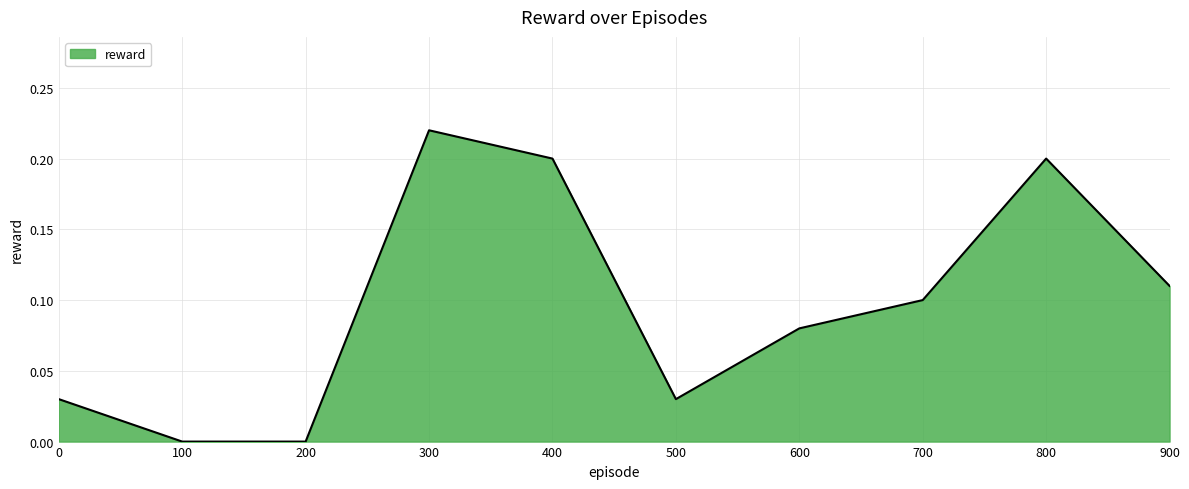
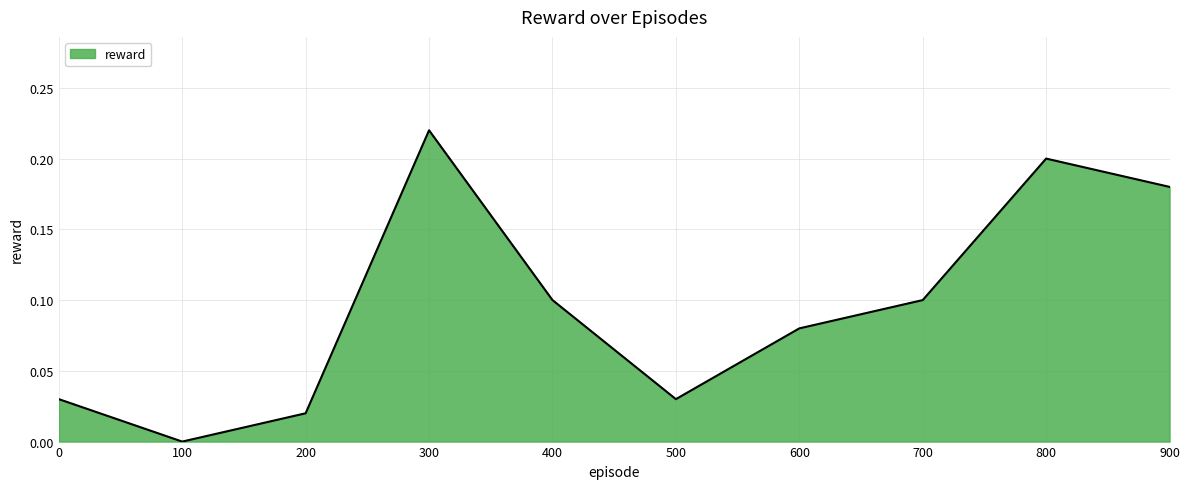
  {
    "0": 0.03,
    "100": 0.00,
-   "200": 0.00,
+   "200": 0.02,
    "300": 0.22,
-   "400": 0.2,
+   "400": 0.1,
    "500": 0.03,
    "600": 0.08,
    "700": 0.10,
    "800": 0.20,
-   "900": 0.11
+   "900": 0.18
  }
